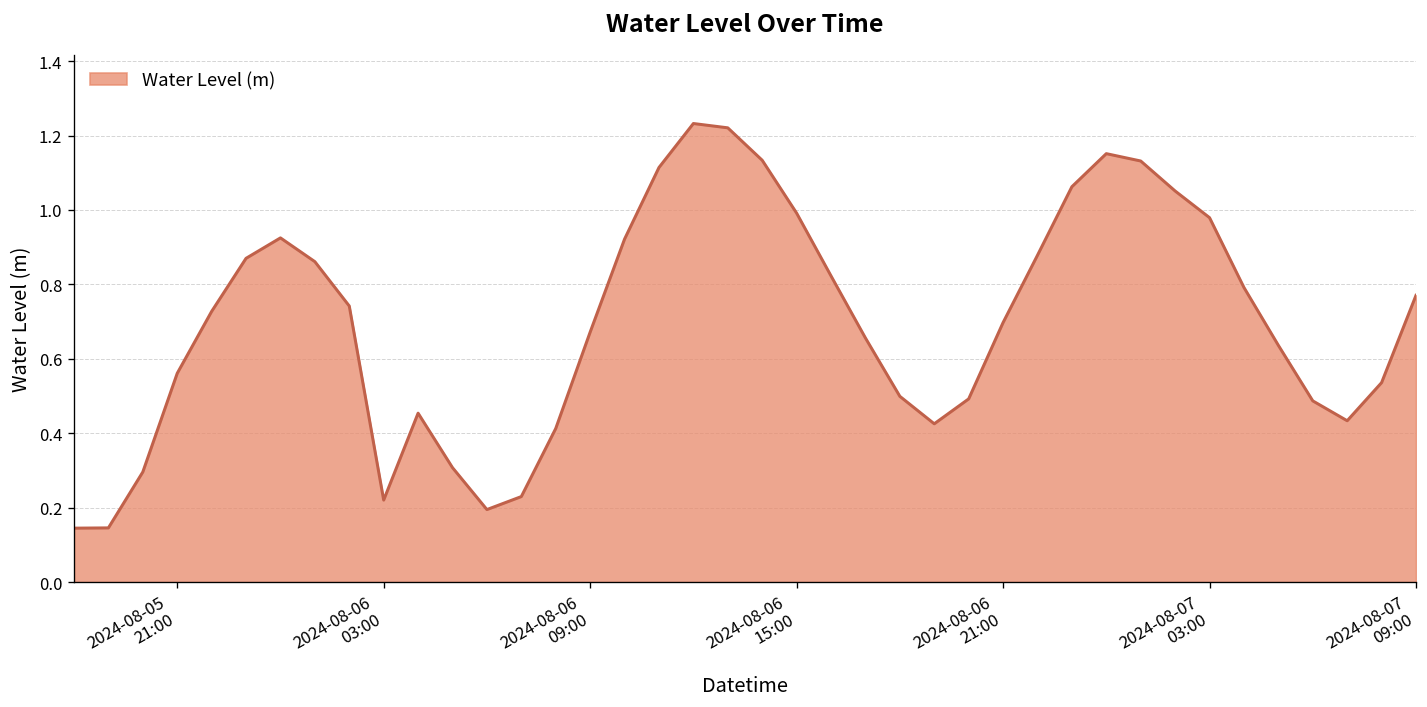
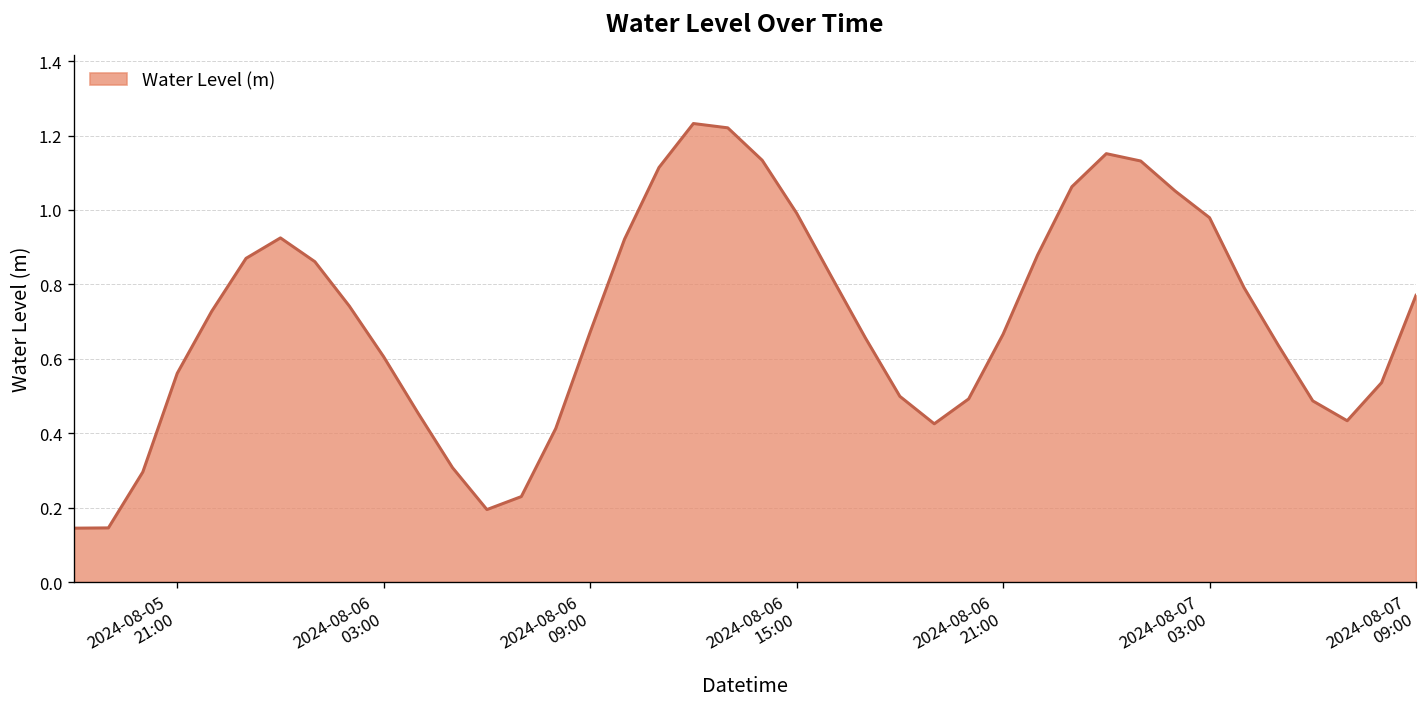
  {
    "2024-08-05 21:00": 0.56,
-   "2024-08-06 03:00": 0.22,
+   "2024-08-06 03:00": 0.61,
    "2024-08-06 09:00": 0.67,
    "2024-08-06 15:00": 0.99,
-   "2024-08-06 21:00": 0.70,
+   "2024-08-06 21:00": 0.67,
    "2024-08-07 03:00": 0.98,
    "2024-08-07 09:00": 0.77
  }
